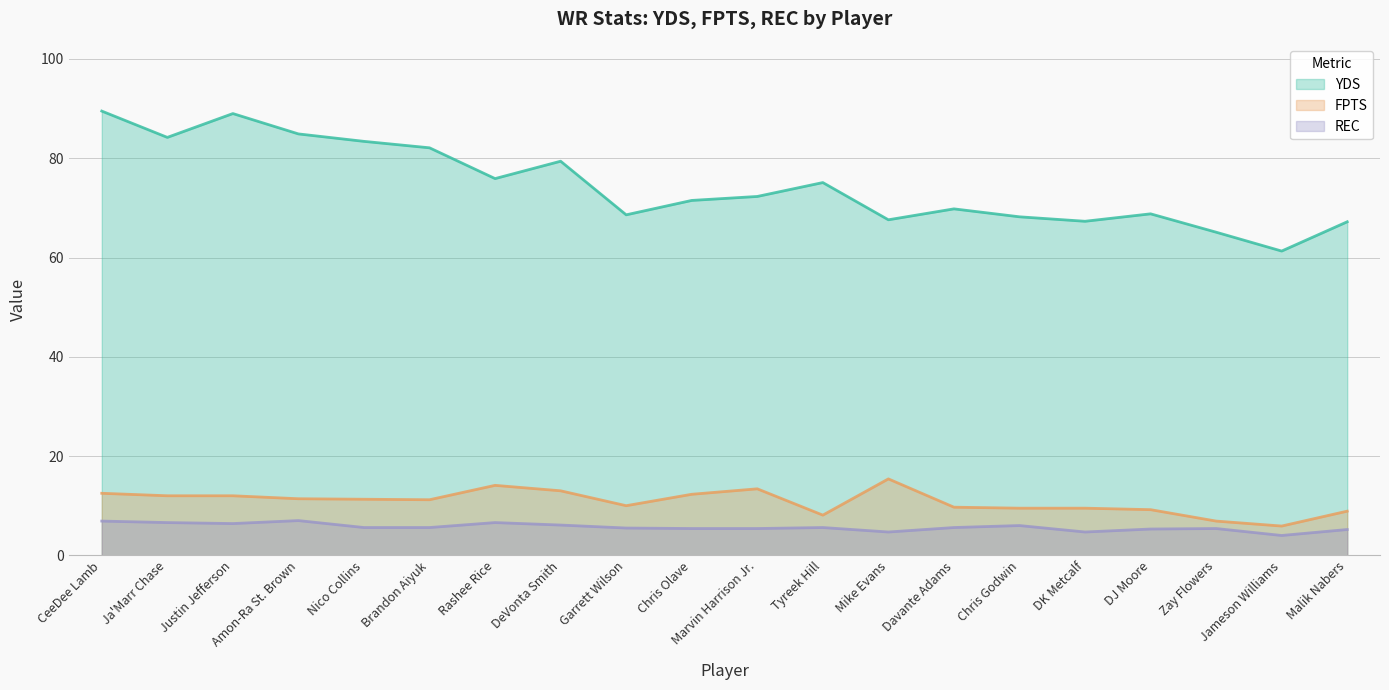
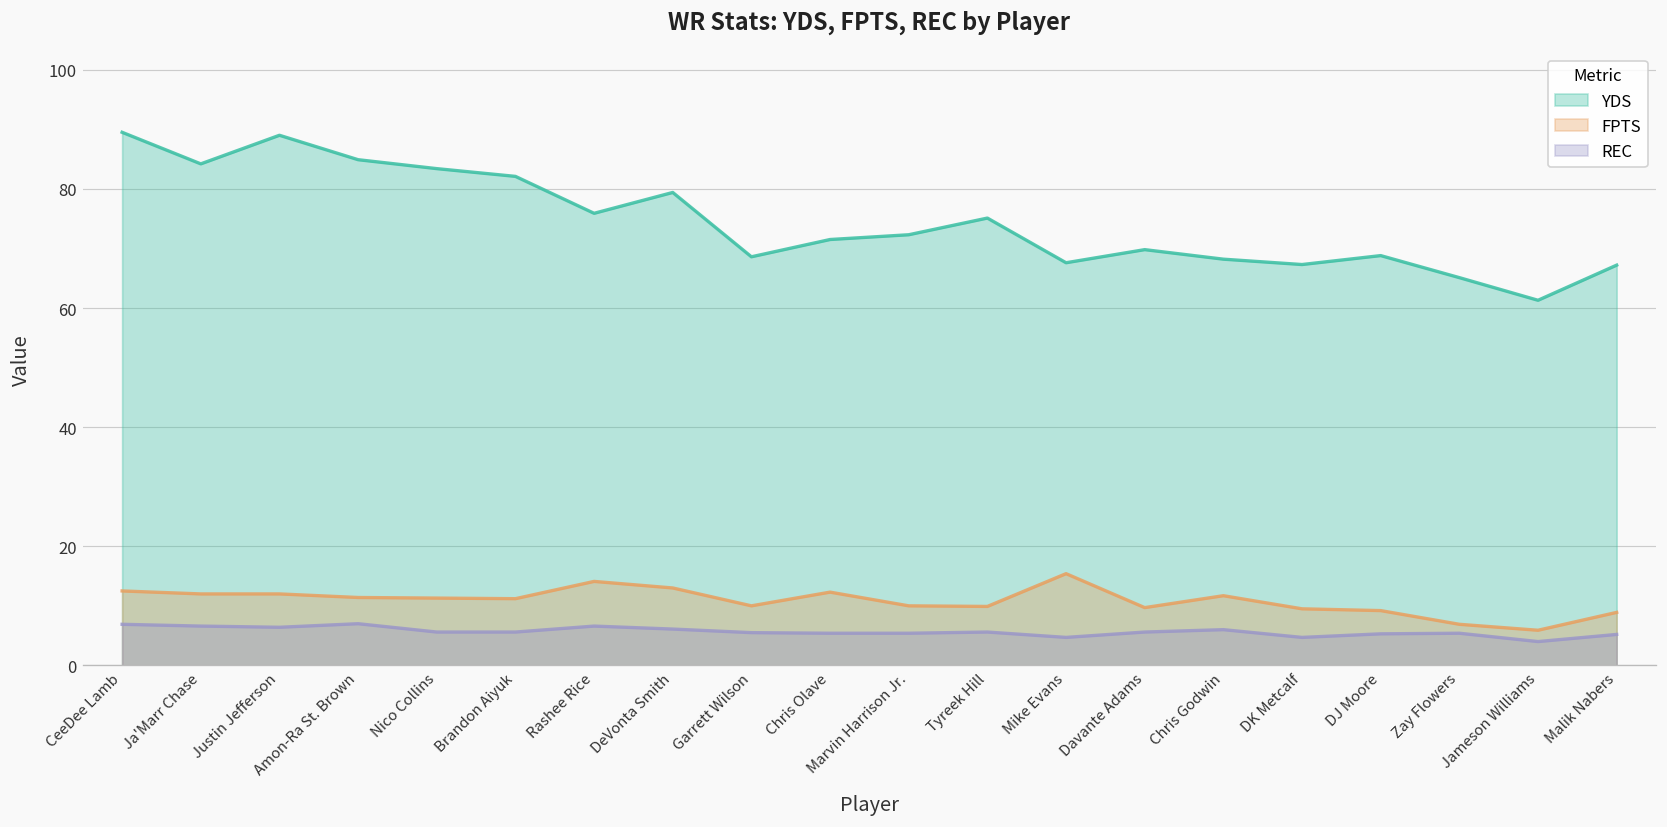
  {
    "FPTS": {
      "CeeDee Lamb": 13,
      "Ja'Marr Chase": 12,
      "Justin Jefferson": 12,
      "Amon-Ra St. Brown": 11,
      "Nico Collins": 11,
      "Brandon Aiyuk": 11,
      "Rashee Rice": 14,
      "DeVonta Smith": 13,
      "Garrett Wilson": 10,
      "Chris Olave": 12,
-     "Marvin Harrison Jr.": 13,
-     "Tyreek Hill": 8,
+     "Marvin Harrison Jr.": 10,
+     "Tyreek Hill": 10,
      "Mike Evans": 15,
      "Davante Adams": 10,
-     "Chris Godwin": 10,
+     "Chris Godwin": 12,
      "DK Metcalf": 10,
      "DJ Moore": 9,
      "Zay Flowers": 7,
      "Jameson Williams": 6,
      "Malik Nabers": 9
    }
  }
